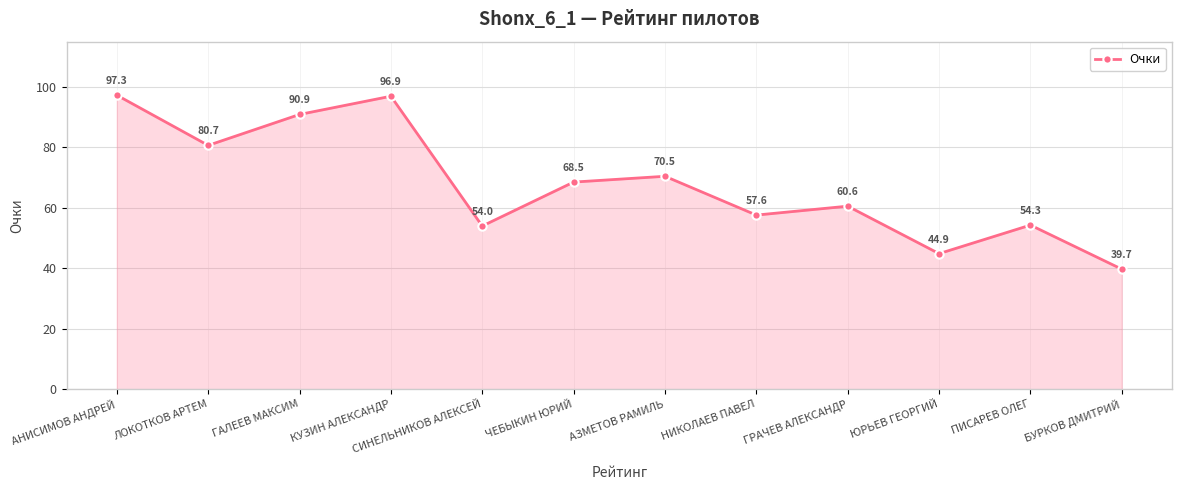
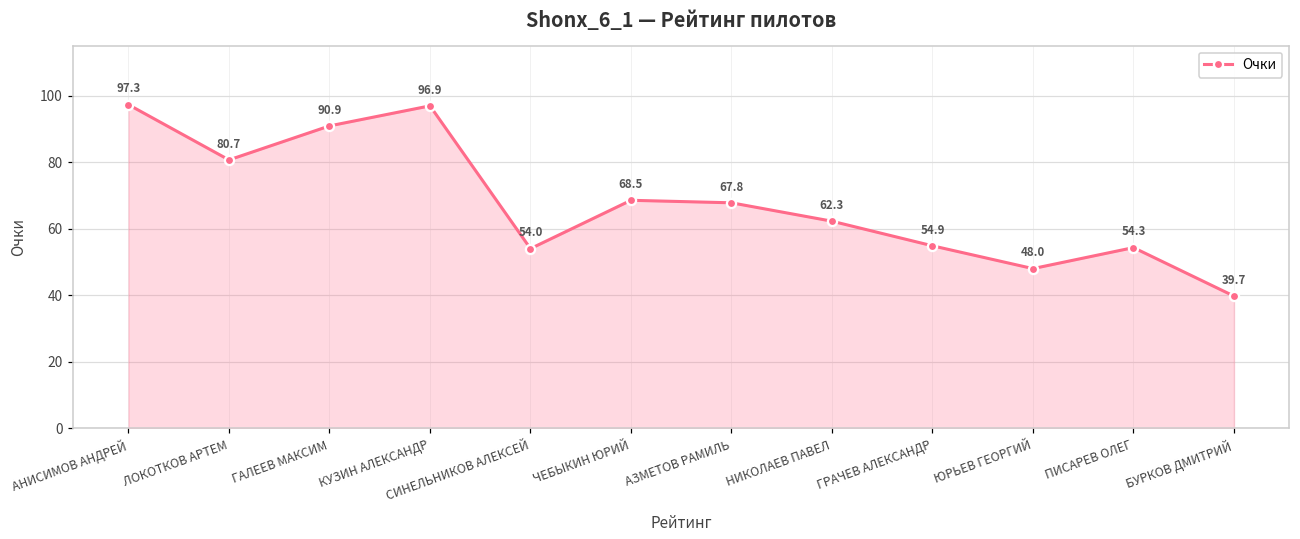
  {
    "АНИСИМОВ АНДРЕЙ": 97.3,
    "ЛОКОТКОВ АРТЕМ": 80.7,
    "ГАЛЕЕВ МАКСИМ": 90.9,
    "КУЗИН АЛЕКСАНДР": 96.9,
    "СИНЕЛЬНИКОВ АЛЕКСЕЙ": 54.0,
    "ЧЕБЫКИН ЮРИЙ": 68.5,
-   "АЗМЕТОВ РАМИЛЬ": 70.5,
-   "НИКОЛАЕВ ПАВЕЛ": 57.6,
-   "ГРАЧЕВ АЛЕКСАНДР": 60.6,
-   "ЮРЬЕВ ГЕОРГИЙ": 44.9,
+   "АЗМЕТОВ РАМИЛЬ": 67.8,
+   "НИКОЛАЕВ ПАВЕЛ": 62.3,
+   "ГРАЧЕВ АЛЕКСАНДР": 54.9,
+   "ЮРЬЕВ ГЕОРГИЙ": 48.0,
    "ПИСАРЕВ ОЛЕГ": 54.3,
    "БУРКОВ ДМИТРИЙ": 39.7
  }
